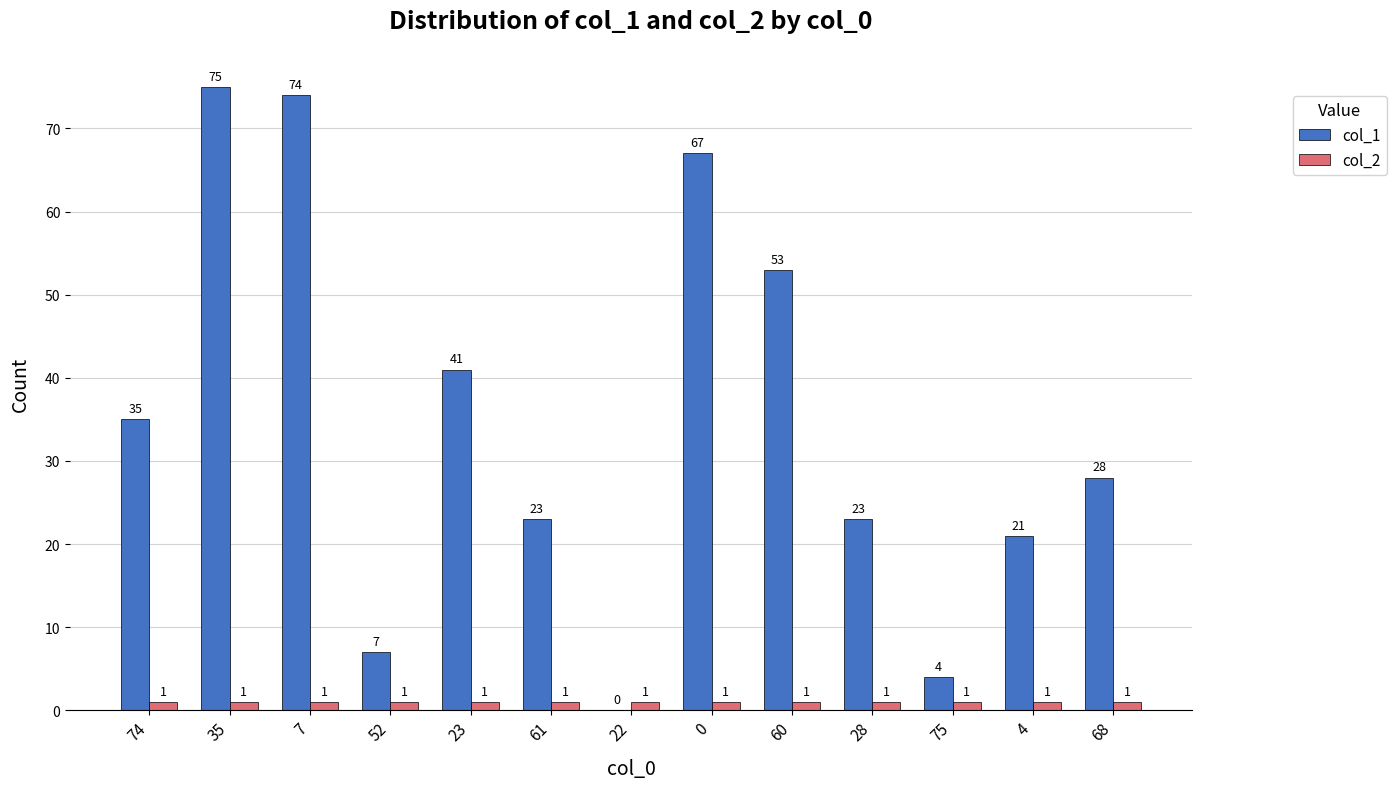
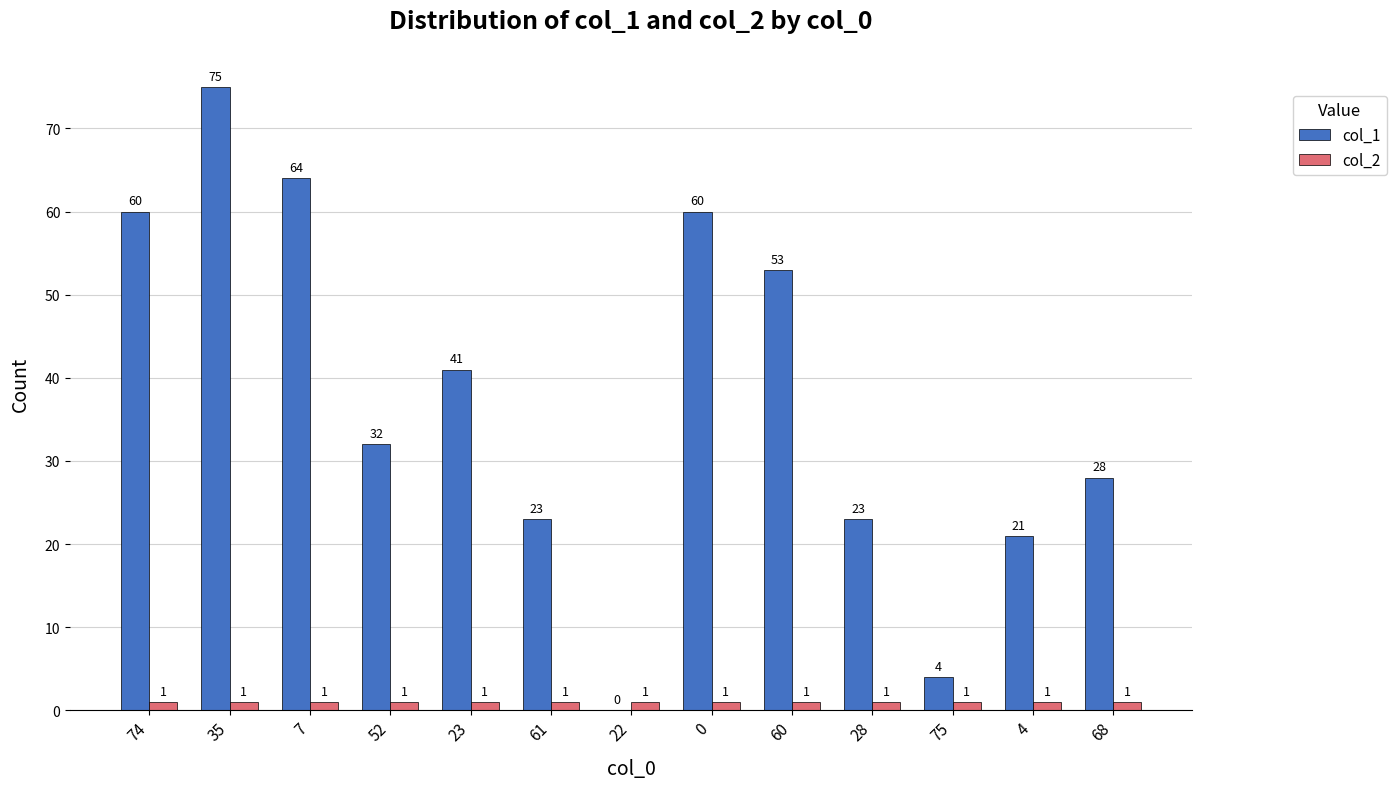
  {
    "col_1": {
-     "74": 35,
+     "74": 60,
      "35": 75,
-     "7": 74,
-     "52": 7,
+     "7": 64,
+     "52": 32,
      "23": 41,
      "61": 23,
      "22": 0,
-     "0": 67,
+     "0": 60,
      "60": 53,
      "28": 23,
      "75": 4,
      "4": 21,
      "68": 28
    },
    "col_2": {
      "74": 1,
      "35": 1,
      "7": 1,
      "52": 1,
      "23": 1,
      "61": 1,
      "22": 1,
      "0": 1,
      "60": 1,
      "28": 1,
      "75": 1,
      "4": 1,
      "68": 1
    }
  }
